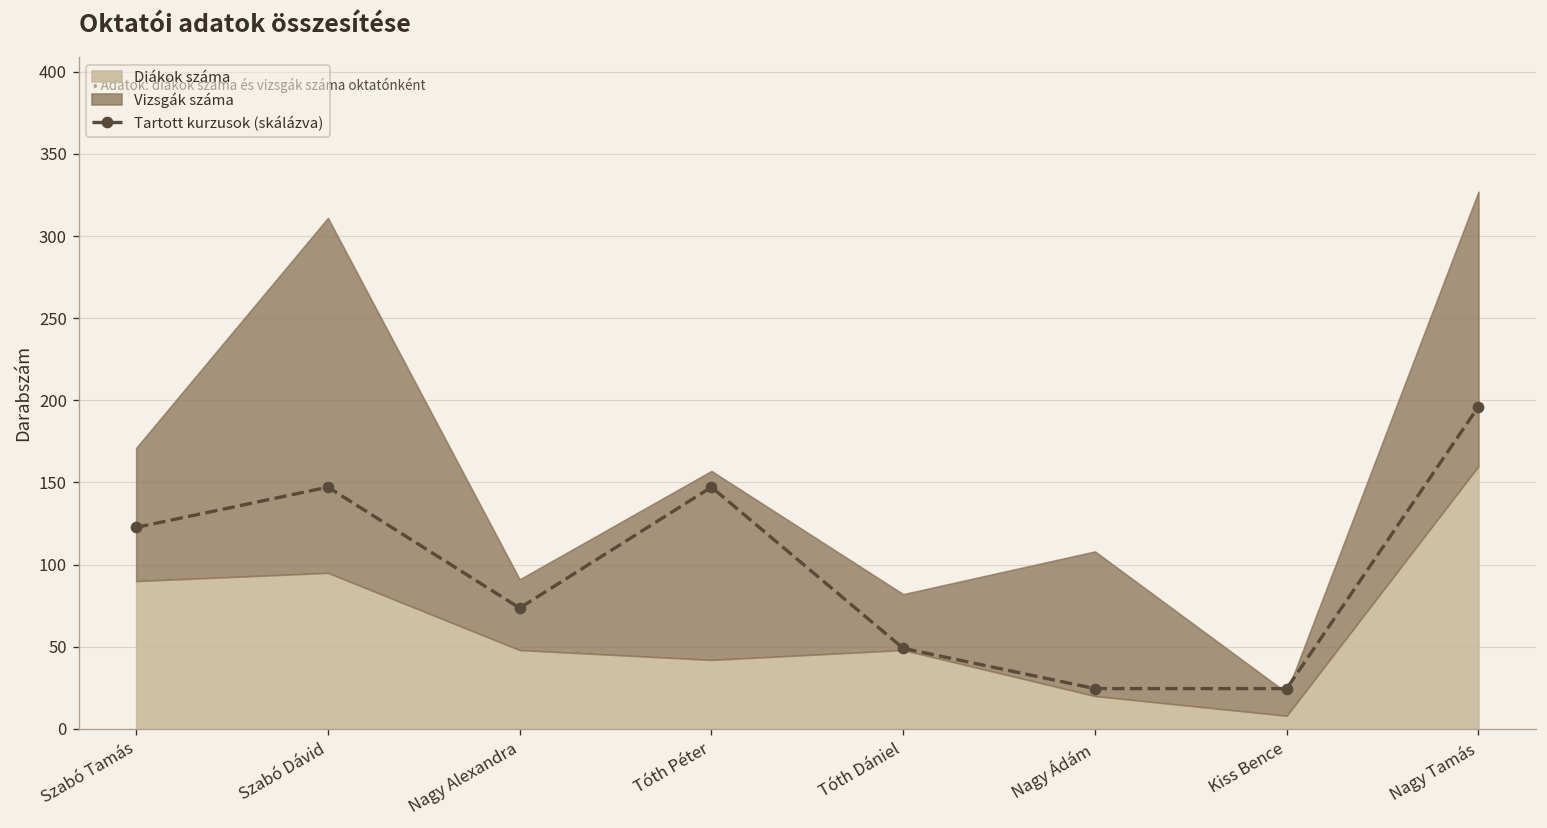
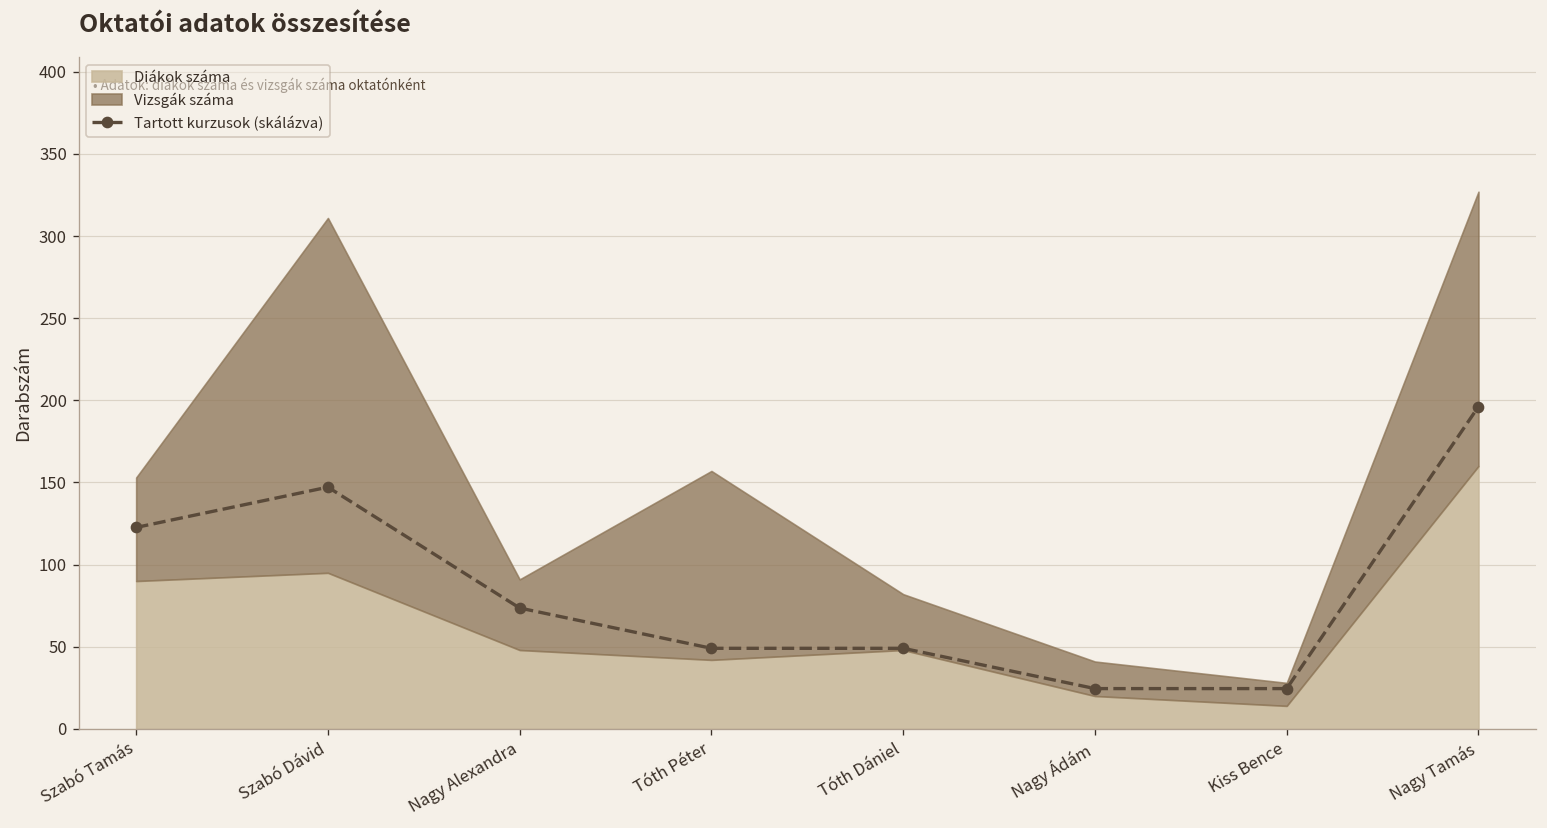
  {
    "Tartott kurzusok (skálázva)": {
      "Szabó Tamás": 123,
      "Szabó Dávid": 147,
      "Nagy Alexandra": 74,
-     "Tóth Péter": 147,
+     "Tóth Péter": 49,
      "Nagy Ádám": 25,
      "Kiss Bence": 25,
      "Nagy Tamás": 196
    },
    "Diákok száma": {
      "Szabó Tamás": 90,
      "Szabó Dávid": 95,
      "Nagy Alexandra": 48,
      "Tóth Péter": 42,
      "Nagy Ádám": 20,
-     "Kiss Bence": 8,
+     "Kiss Bence": 14,
      "Nagy Tamás": 160
    },
    "Vizsgák száma": {
-     "Szabó Tamás": 81,
+     "Szabó Tamás": 63,
      "Szabó Dávid": 216,
      "Nagy Alexandra": 43,
      "Tóth Péter": 115,
      "Tóth Dániel": 34,
-     "Nagy Ádám": 88,
+     "Nagy Ádám": 21,
      "Kiss Bence": 14,
      "Nagy Tamás": 167
    }
  }
